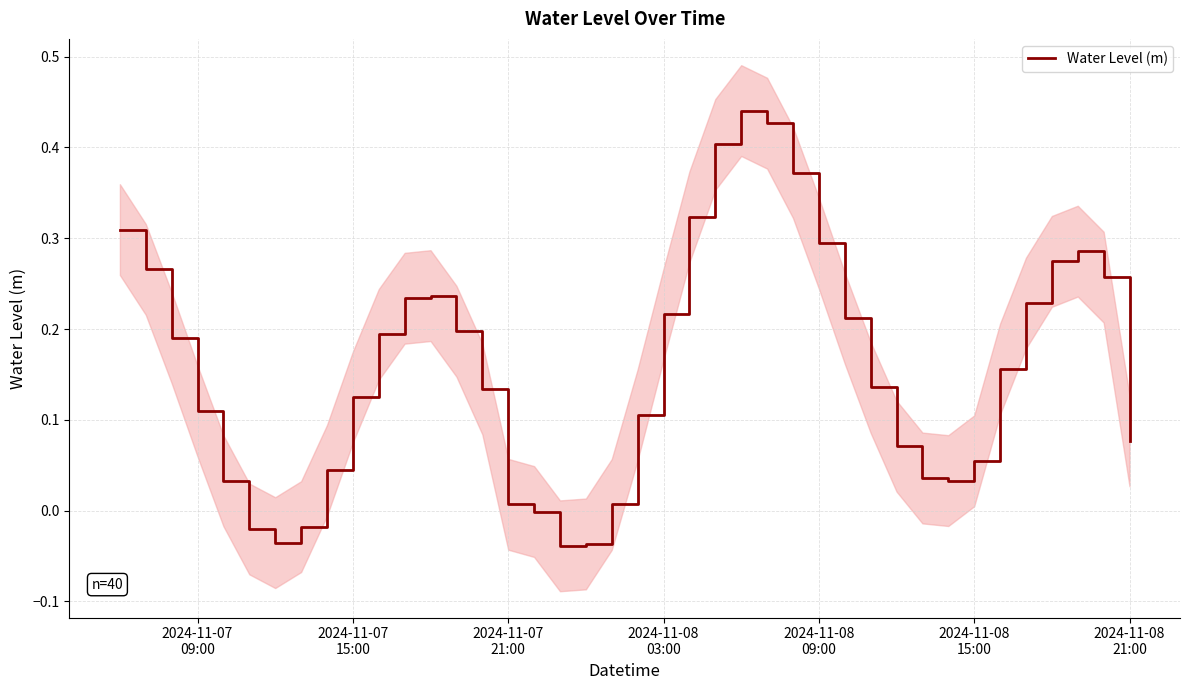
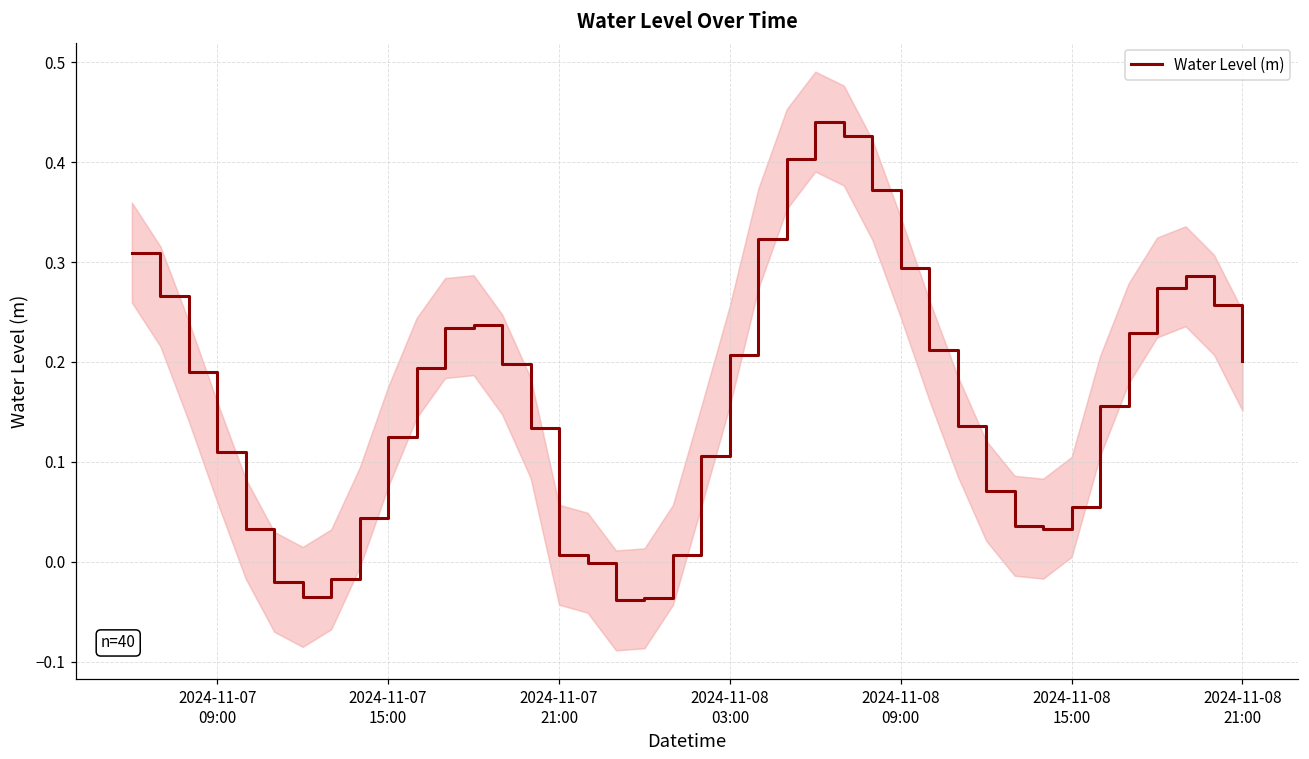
  {
    "Water Level (m)": {
      "2024-11-07 09:00": 0.11,
      "2024-11-07 15:00": 0.13,
      "2024-11-07 21:00": 0.01,
-     "2024-11-08 03:00": 0.22,
+     "2024-11-08 03:00": 0.21,
      "2024-11-08 09:00": 0.29,
      "2024-11-08 15:00": 0.05,
-     "2024-11-08 21:00": 0.08
+     "2024-11-08 21:00": 0.20
    }
  }
